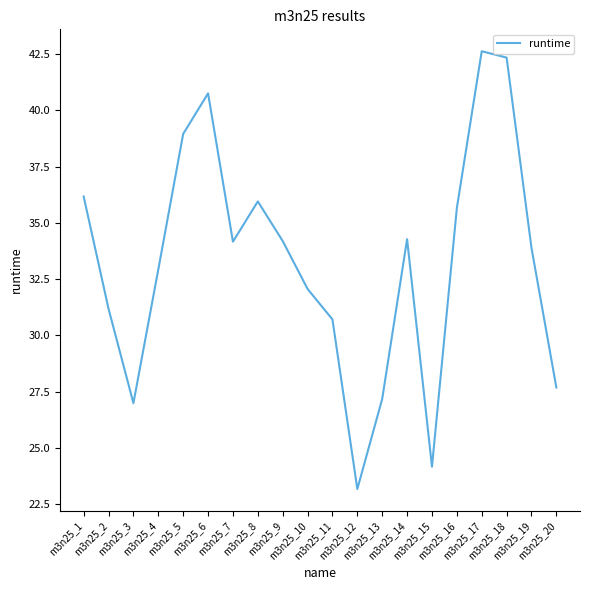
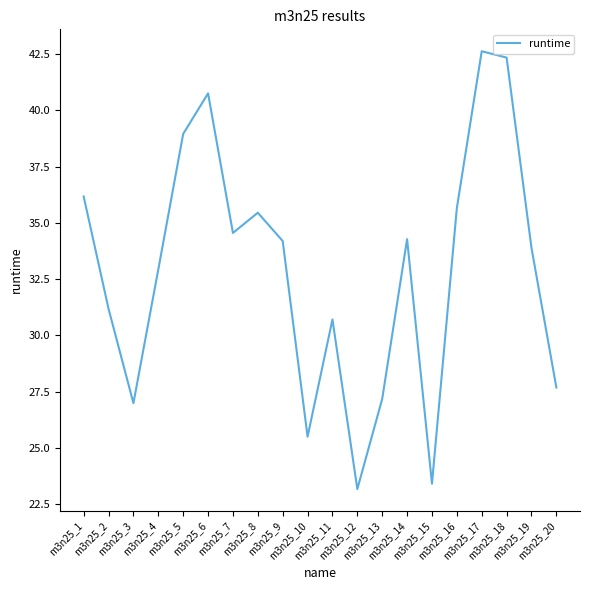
  {
    "m3n25_1": 36.2,
    "m3n25_2": 31.2,
    "m3n25_3": 27.0,
    "m3n25_4": 32.9,
    "m3n25_5": 39.0,
    "m3n25_6": 40.8,
-   "m3n25_7": 34.2,
-   "m3n25_8": 36.0,
+   "m3n25_7": 34.6,
+   "m3n25_8": 35.5,
    "m3n25_9": 34.2,
-   "m3n25_10": 32.1,
+   "m3n25_10": 25.5,
    "m3n25_11": 30.7,
    "m3n25_12": 23.2,
    "m3n25_13": 27.2,
    "m3n25_14": 34.3,
-   "m3n25_15": 24.2,
+   "m3n25_15": 23.4,
    "m3n25_16": 35.7,
    "m3n25_17": 42.6,
    "m3n25_18": 42.3,
    "m3n25_19": 33.9,
    "m3n25_20": 27.7
  }
